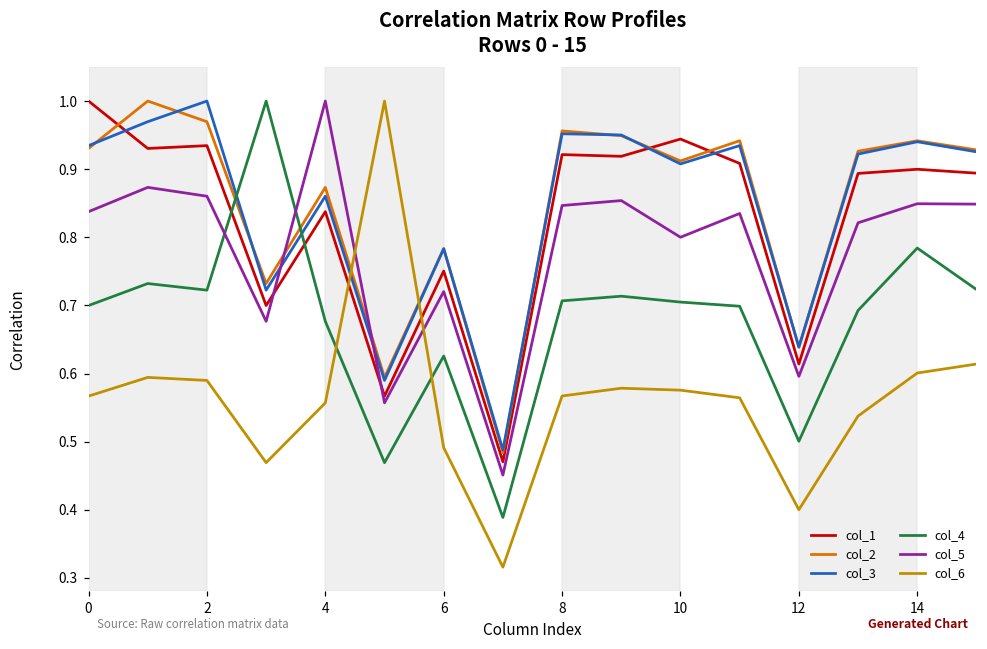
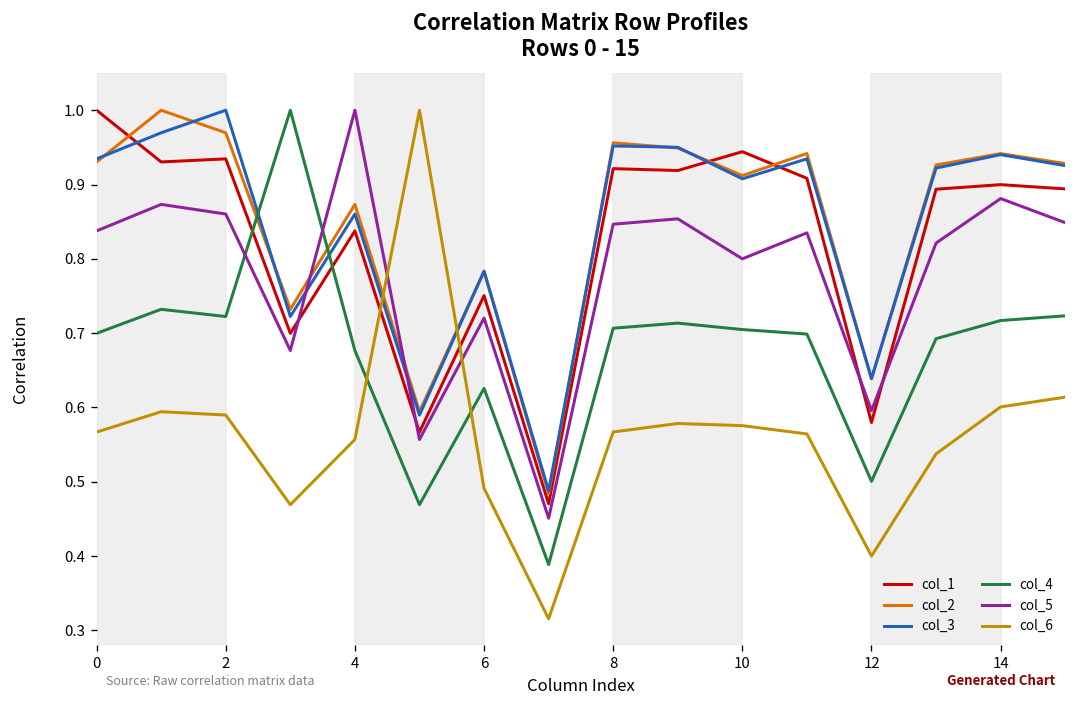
  {
    "col_1": {
      "0": 1.00,
      "2": 0.93,
      "4": 0.84,
      "6": 0.75,
      "8": 0.92,
      "10": 0.94,
-     "12": 0.61,
+     "12": 0.58,
      "14": 0.90
    },
    "col_3": {
      "0": 0.93,
      "2": 1.00,
      "4": 0.86,
      "8": 0.95,
      "10": 0.91
    },
    "col_4": {
      "0": 0.70,
      "2": 0.72,
      "4": 0.68,
      "6": 0.63,
      "8": 0.71,
      "10": 0.70,
      "12": 0.50,
-     "14": 0.78
+     "14": 0.72
    },
    "col_5": {
      "0": 0.84,
      "2": 0.86,
      "4": 1.00,
      "6": 0.72,
      "8": 0.85,
      "10": 0.80,
      "12": 0.60,
-     "14": 0.85
+     "14": 0.88
    }
  }
